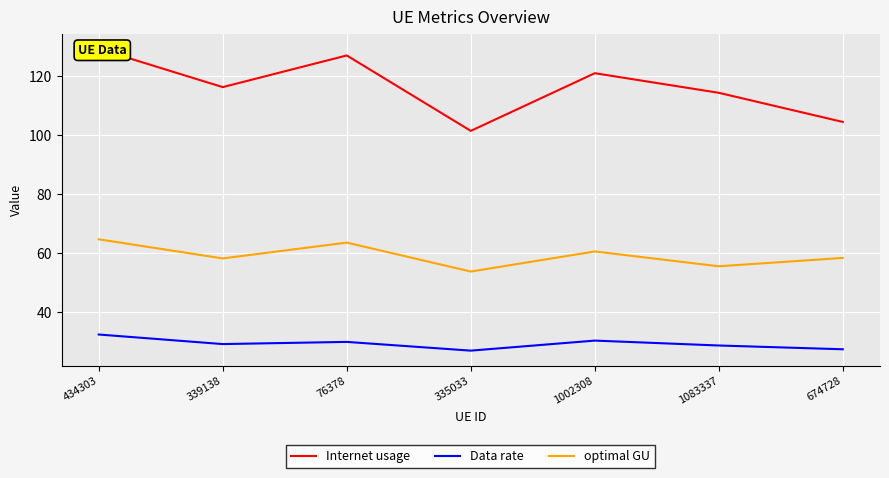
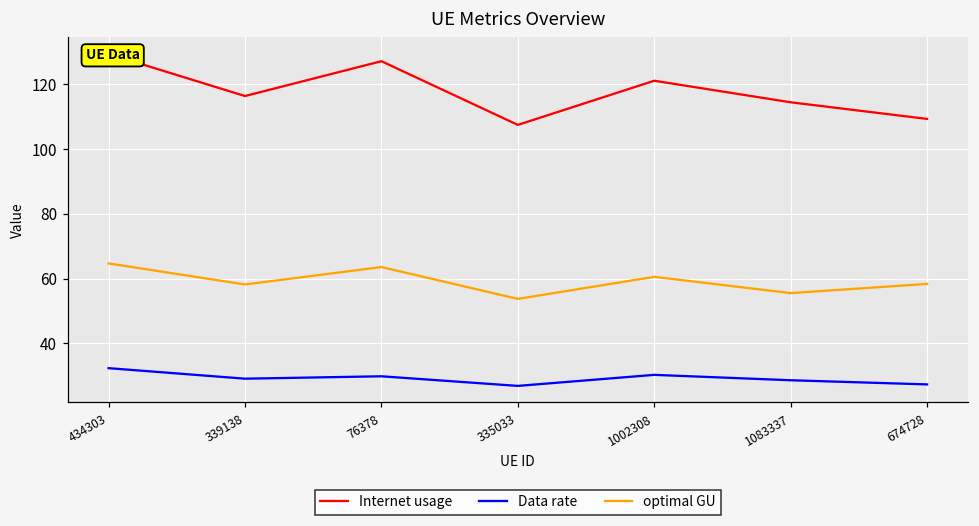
  {
    "Internet usage": {
      "339138": 116,
      "76378": 127,
-     "335033": 101,
+     "335033": 107,
      "1002308": 121,
      "1083337": 114,
-     "674728": 104
+     "674728": 109
    },
    "Data rate": {
      "434303": 32,
      "339138": 29,
      "76378": 30,
      "335033": 27,
      "1002308": 30,
      "1083337": 29,
      "674728": 27
    },
    "optimal GU": {
      "434303": 65,
      "339138": 58,
      "76378": 64,
      "335033": 54,
      "1002308": 61,
      "1083337": 55,
      "674728": 58
    }
  }
